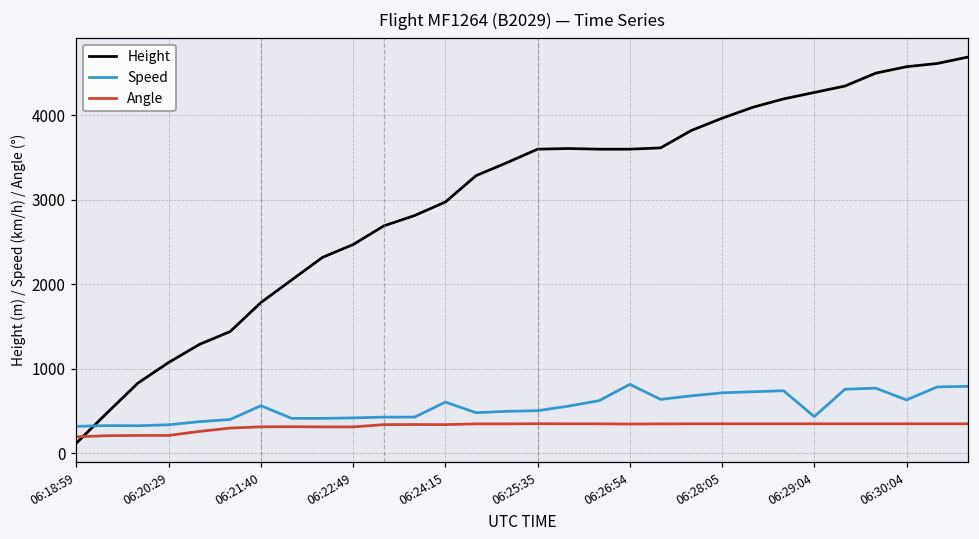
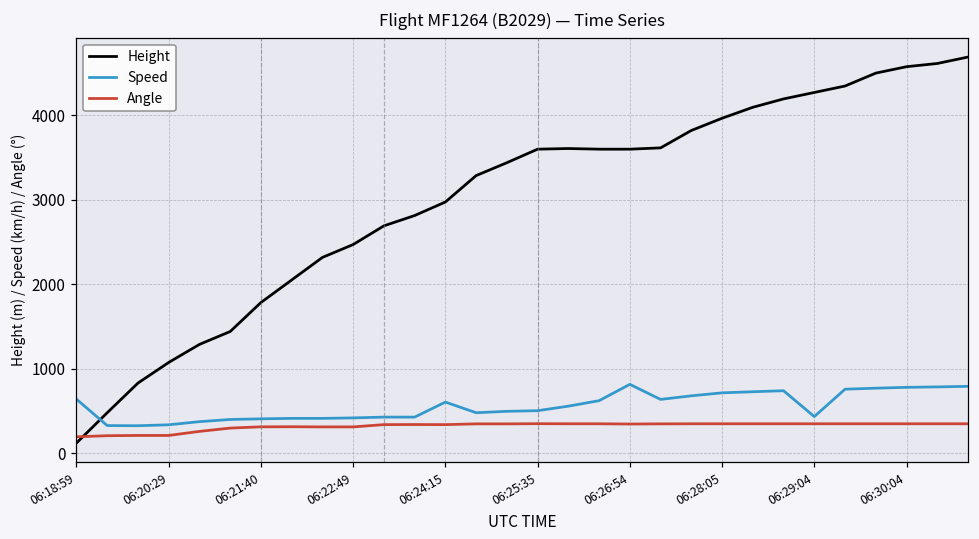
  {
    "Height": {
      "06:18:59": 100,
      "06:20:29": 1100,
      "06:21:40": 1800,
      "06:22:49": 2500,
      "06:24:15": 3000,
      "06:25:35": 3600,
      "06:26:54": 3600,
      "06:28:05": 4000,
      "06:29:04": 4300,
      "06:30:04": 4600
    },
    "Speed": {
-     "06:18:59": 300,
+     "06:18:59": 600,
      "06:20:29": 300,
-     "06:21:40": 600,
+     "06:21:40": 400,
      "06:22:49": 400,
      "06:24:15": 600,
      "06:25:35": 500,
      "06:26:54": 800,
      "06:28:05": 700,
      "06:29:04": 400,
-     "06:30:04": 600
+     "06:30:04": 800
    },
    "Angle": {
      "06:18:59": 200,
      "06:20:29": 200,
      "06:21:40": 300,
      "06:22:49": 300,
      "06:24:15": 300,
      "06:25:35": 400,
      "06:26:54": 300,
      "06:28:05": 300,
      "06:29:04": 300,
      "06:30:04": 300
    }
  }
